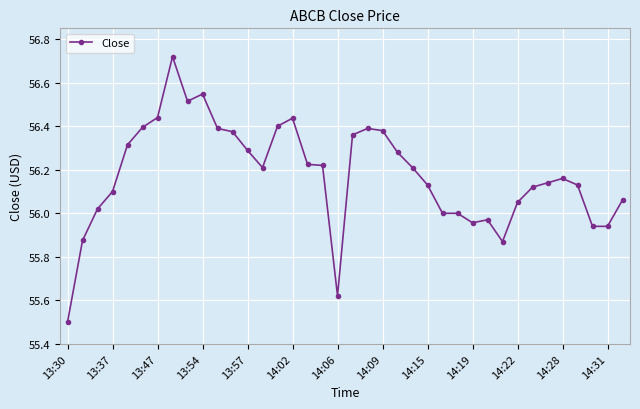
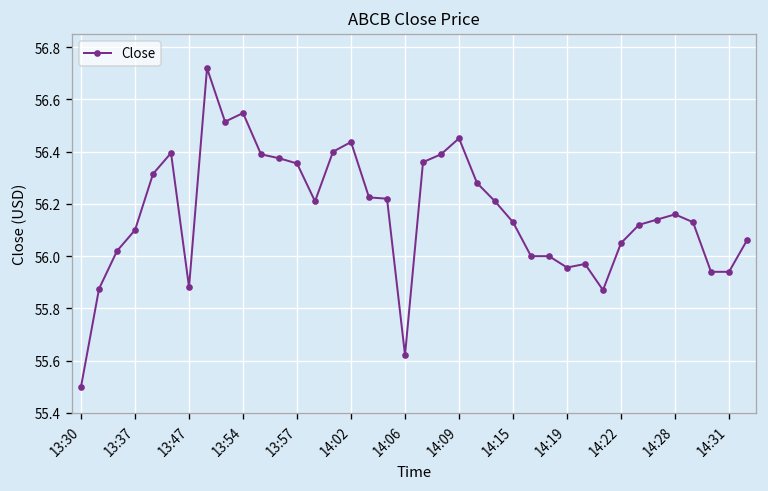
  {
    "13:30": 55.50,
    "13:37": 56.10,
-   "13:47": 56.44,
+   "13:47": 55.88,
    "13:54": 56.55,
-   "13:57": 56.29,
+   "13:57": 56.35,
    "14:02": 56.44,
    "14:06": 55.62,
-   "14:09": 56.38,
+   "14:09": 56.45,
    "14:15": 56.13,
    "14:19": 55.96,
    "14:22": 56.05,
    "14:28": 56.16,
    "14:31": 55.94
  }
